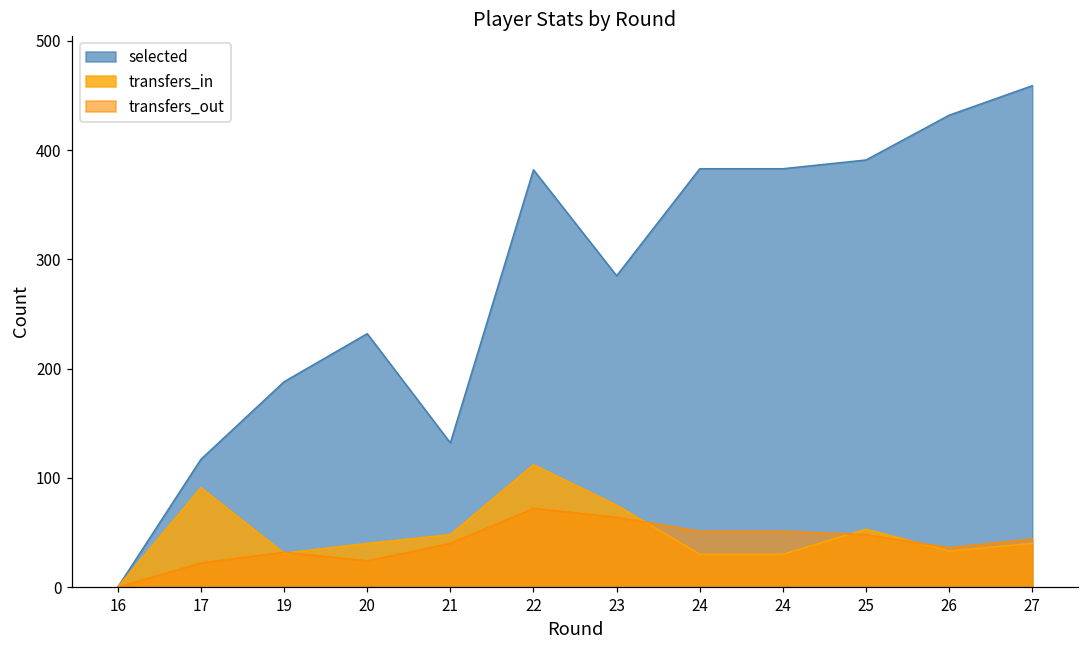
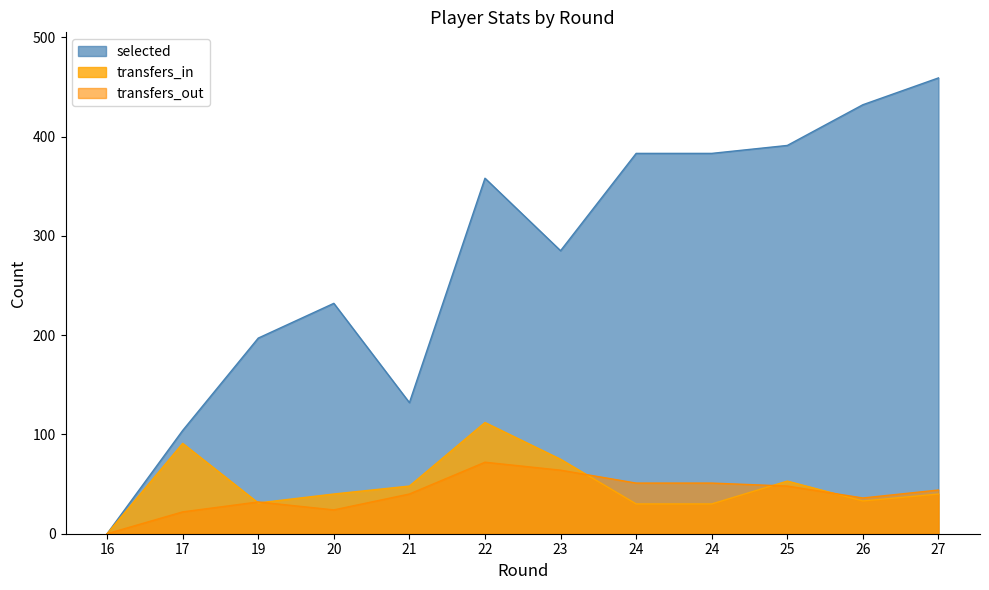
  {
    "selected": {
-     "17": 120,
-     "19": 190,
+     "17": 100,
+     "19": 200,
      "20": 230,
      "21": 130,
-     "22": 380,
+     "22": 360,
      "23": 290,
      "25": 390,
      "26": 430,
      "27": 460
    }
  }
